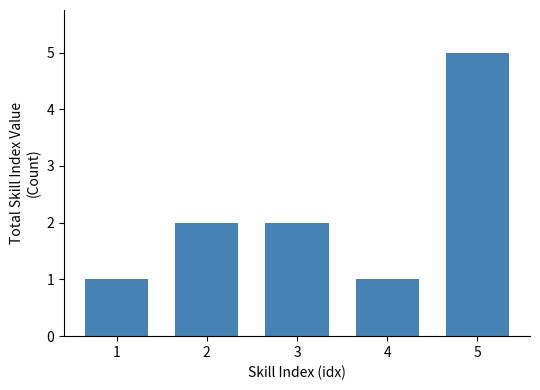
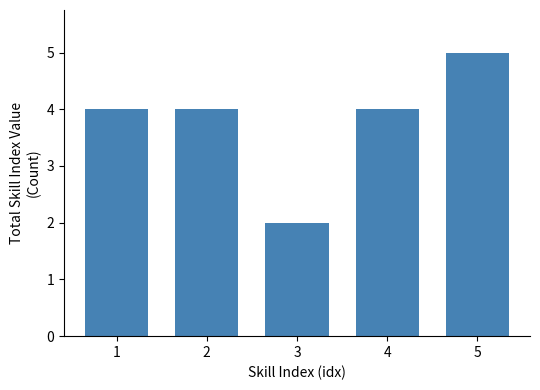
  {
-   "1": 1,
-   "2": 2,
+   "1": 4,
+   "2": 4,
    "3": 2,
-   "4": 1,
+   "4": 4,
    "5": 5
  }
